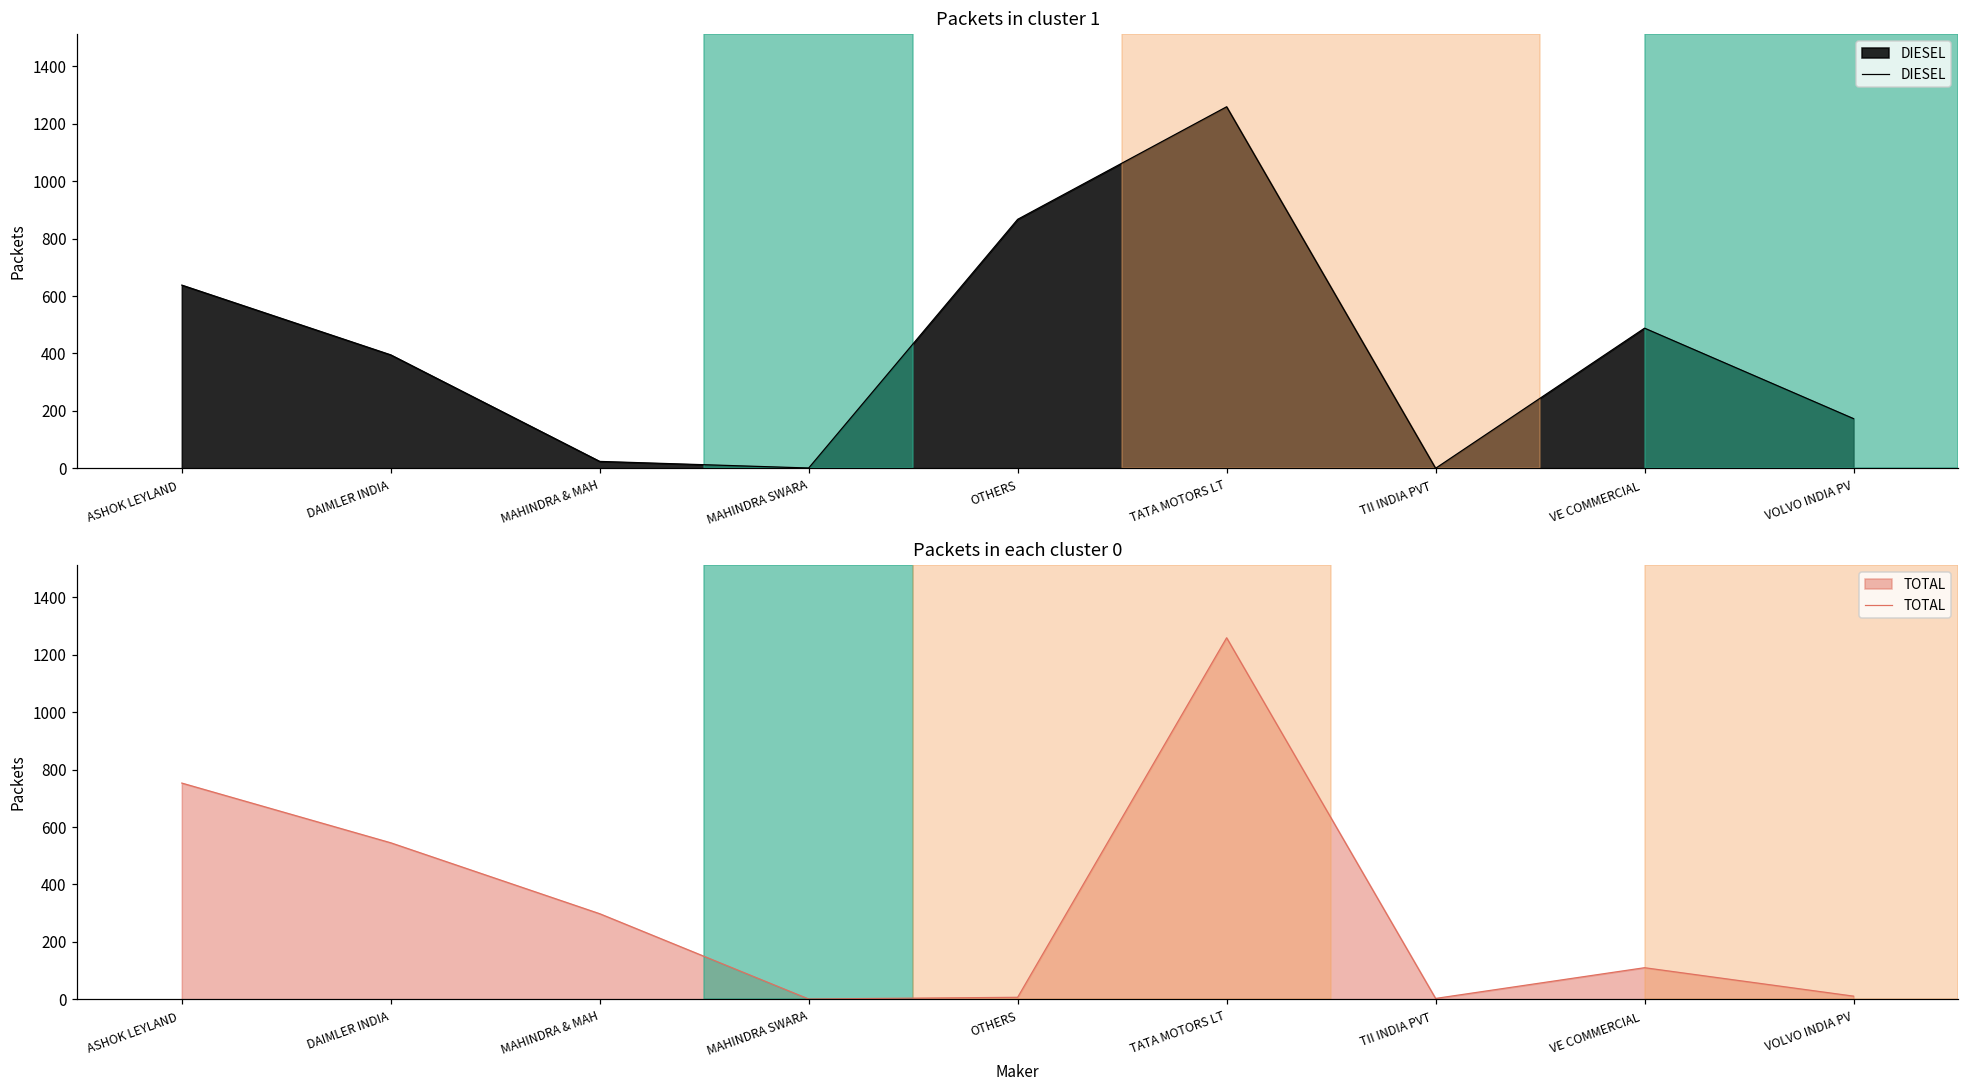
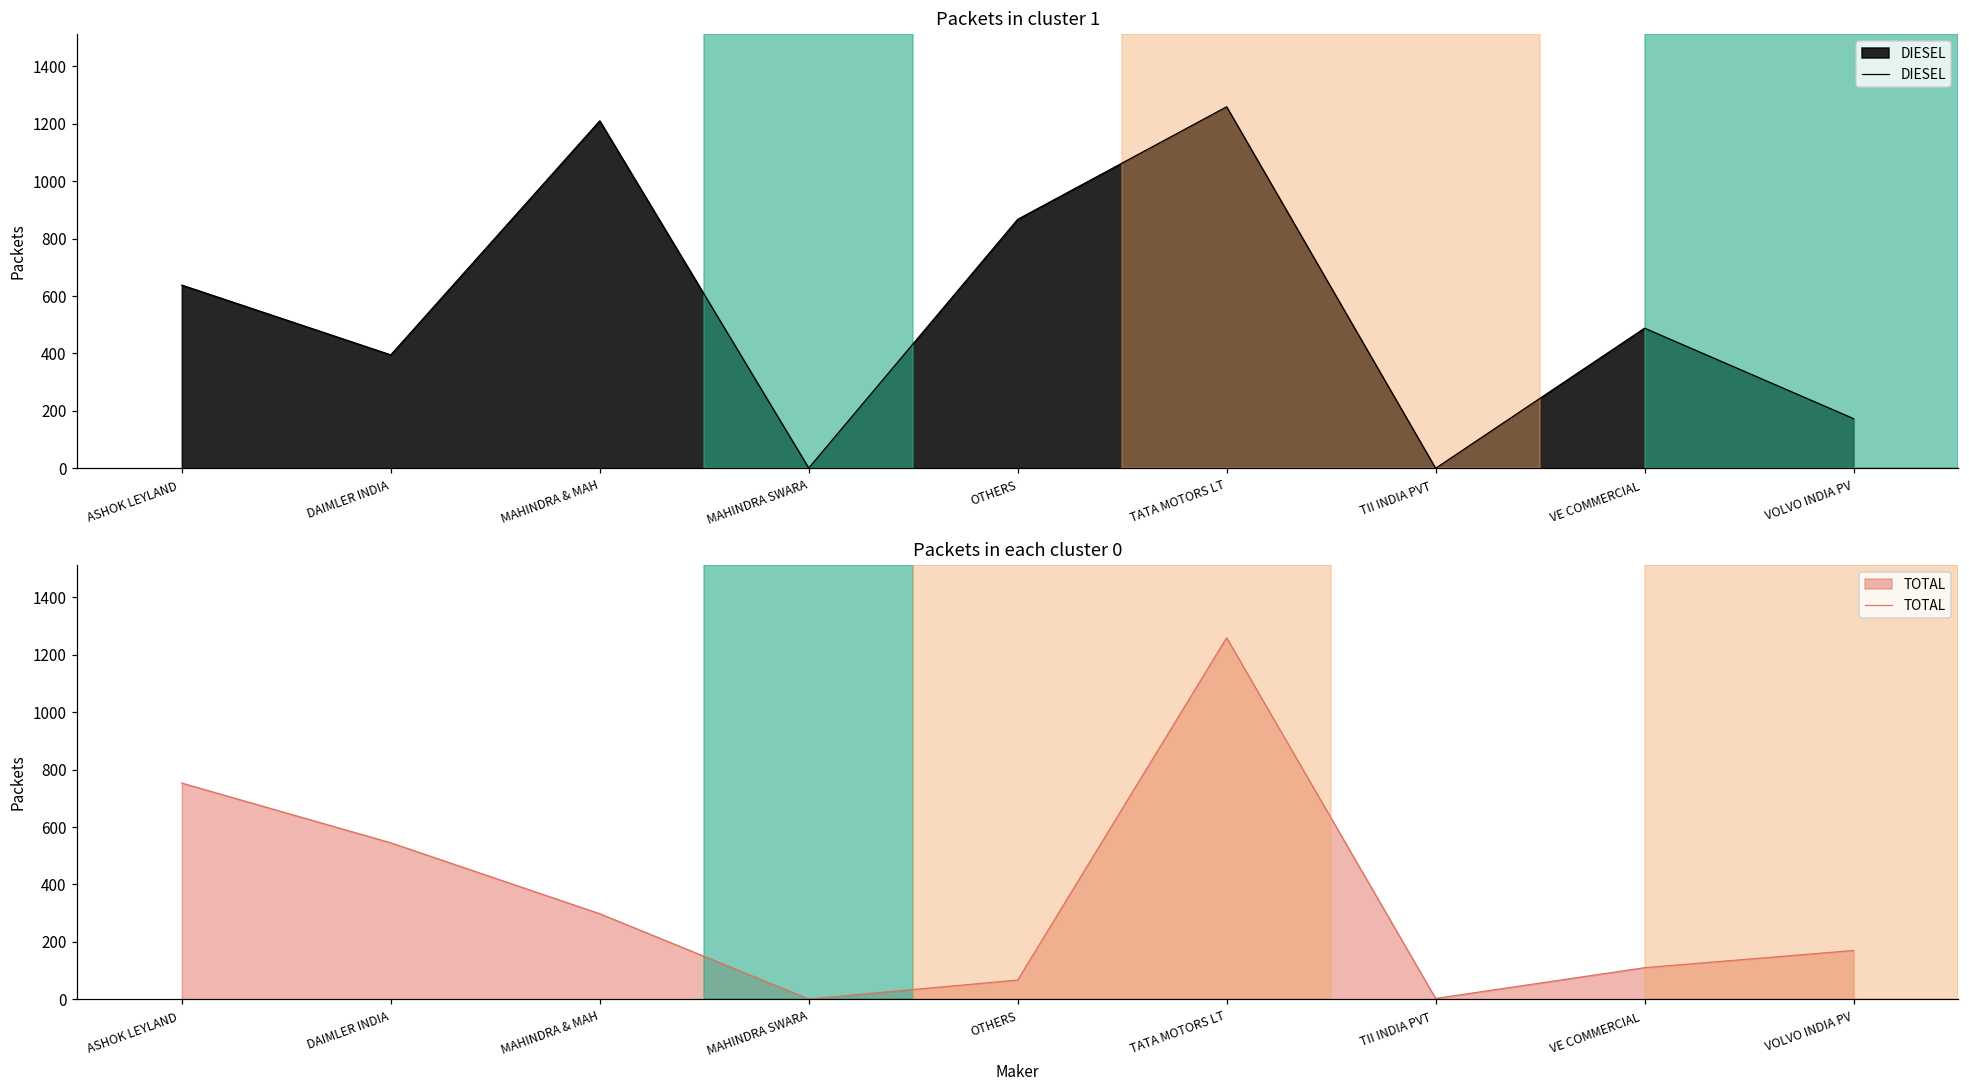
  {
    "Packets in cluster 1": {
      "ASHOK LEYLAND": 640,
      "DAIMLER INDIA": 400,
-     "MAHINDRA & MAH": 20,
+     "MAHINDRA & MAH": 1210,
      "OTHERS": 870,
      "TATA MOTORS LT": 1260,
      "TII INDIA PVT": 0
    },
    "Packets in each cluster 0": {
      "ASHOK LEYLAND": 750,
      "DAIMLER INDIA": 550,
      "MAHINDRA & MAH": 300,
-     "OTHERS": 10,
+     "OTHERS": 70,
      "TATA MOTORS LT": 1260,
      "TII INDIA PVT": 0,
      "VE COMMERCIAL": 110,
-     "VOLVO INDIA PV": 10
+     "VOLVO INDIA PV": 170
    }
  }
